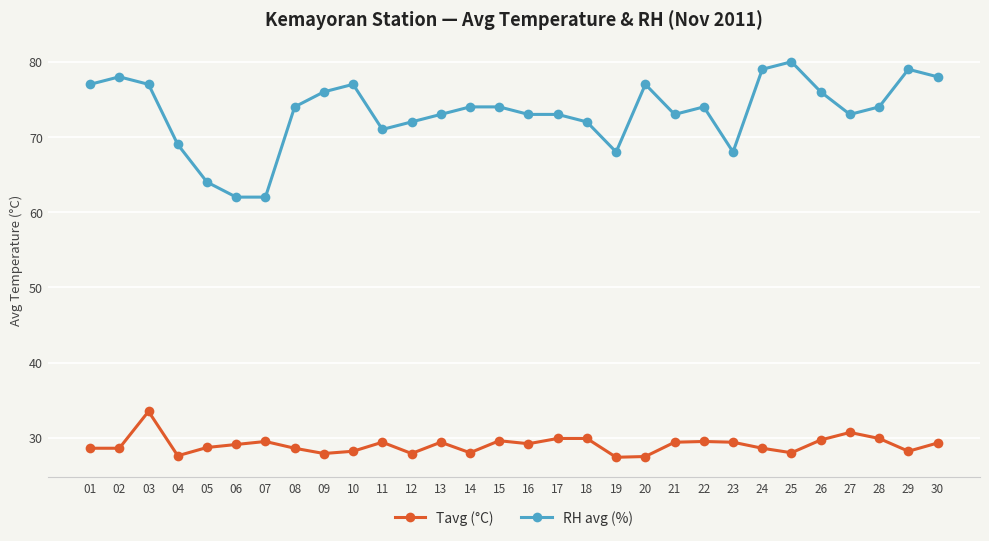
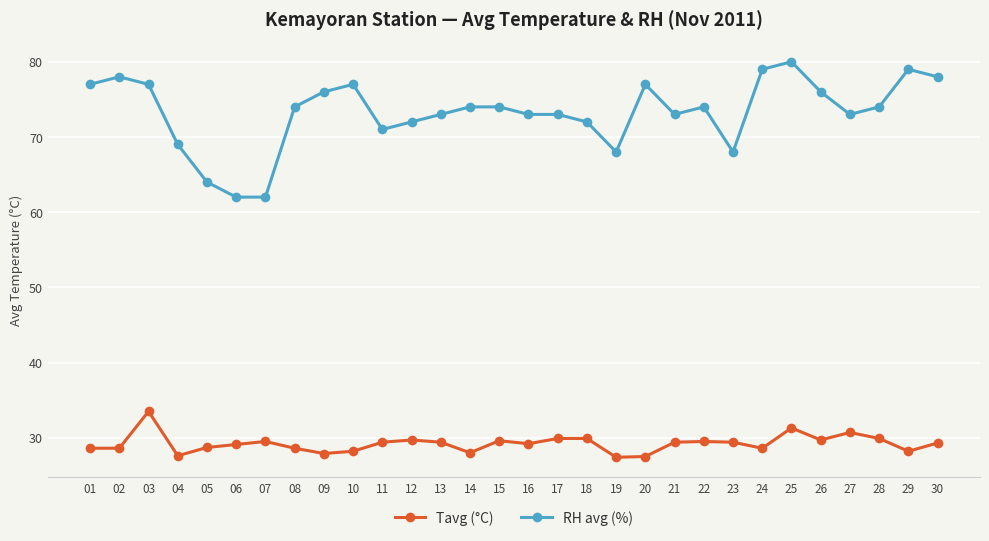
  {
    "Tavg (°C)": {
      "01": 29,
      "02": 29,
      "03": 34,
      "04": 28,
      "05": 29,
      "06": 29,
      "07": 30,
      "08": 29,
      "09": 28,
      "10": 28,
      "11": 29,
-     "12": 28,
+     "12": 30,
      "13": 29,
      "14": 28,
      "15": 30,
      "16": 29,
      "17": 30,
      "18": 30,
      "19": 27,
      "20": 28,
      "21": 29,
      "22": 30,
      "23": 29,
      "24": 29,
-     "25": 28,
+     "25": 31,
      "26": 30,
      "27": 31,
      "28": 30,
      "29": 28,
      "30": 29
    },
    "RH avg (%)": {
      "01": 77,
      "02": 78,
      "03": 77,
      "04": 69,
      "05": 64,
      "06": 62,
      "07": 62,
      "08": 74,
      "09": 76,
      "10": 77,
      "11": 71,
      "12": 72,
      "13": 73,
      "14": 74,
      "15": 74,
      "16": 73,
      "17": 73,
      "18": 72,
      "19": 68,
      "20": 77,
      "21": 73,
      "22": 74,
      "23": 68,
      "24": 79,
      "25": 80,
      "26": 76,
      "27": 73,
      "28": 74,
      "29": 79,
      "30": 78
    }
  }
